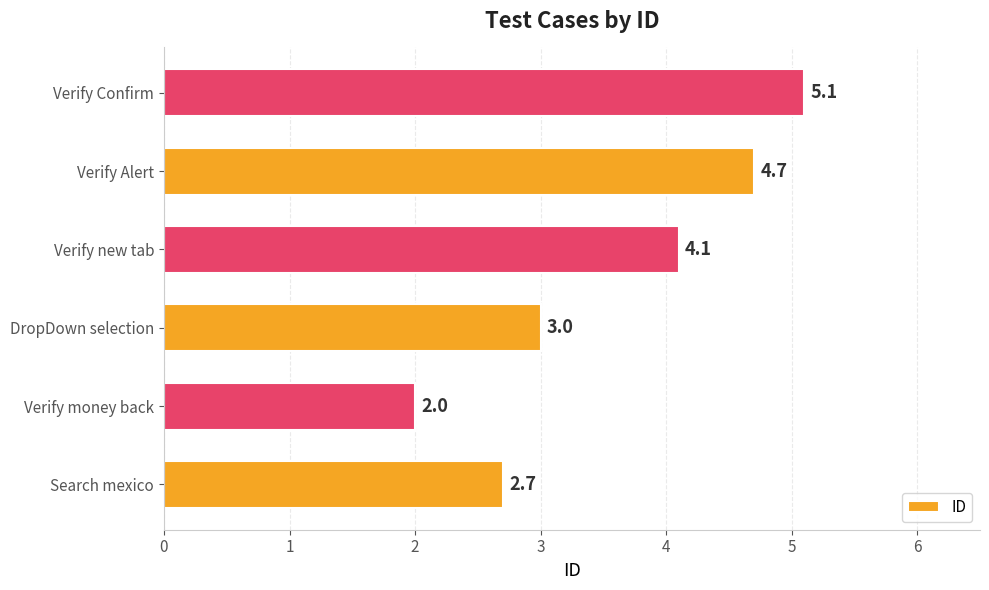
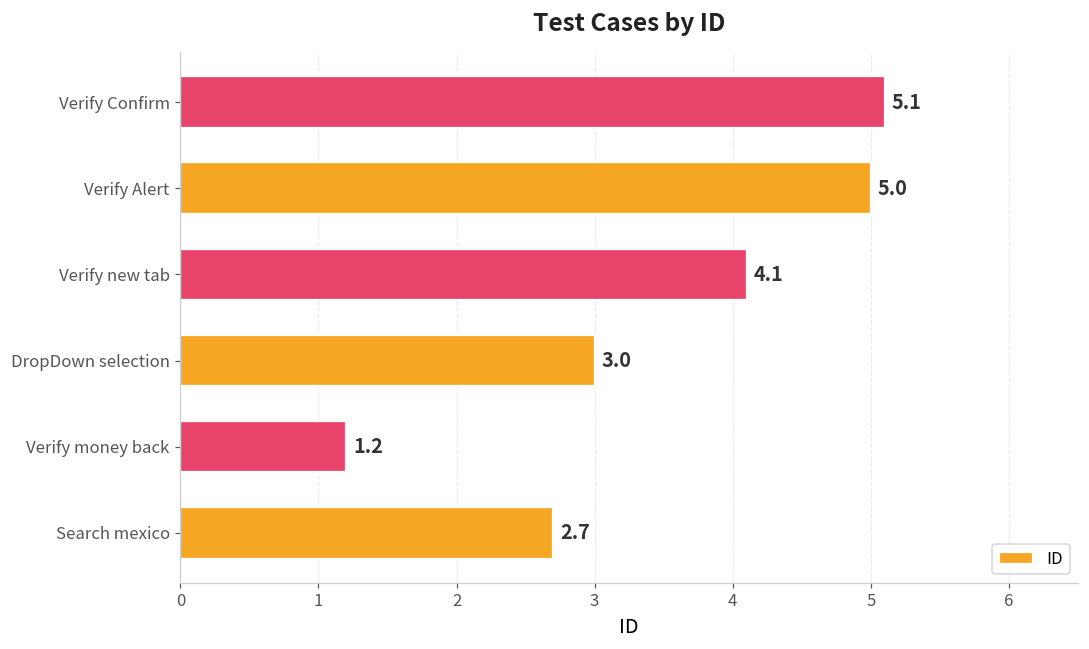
  {
    "Verify Confirm": 5.1,
-   "Verify Alert": 4.7,
+   "Verify Alert": 5.0,
    "Verify new tab": 4.1,
    "DropDown selection": 3.0,
-   "Verify money back": 2.0,
+   "Verify money back": 1.2,
    "Search mexico": 2.7
  }
